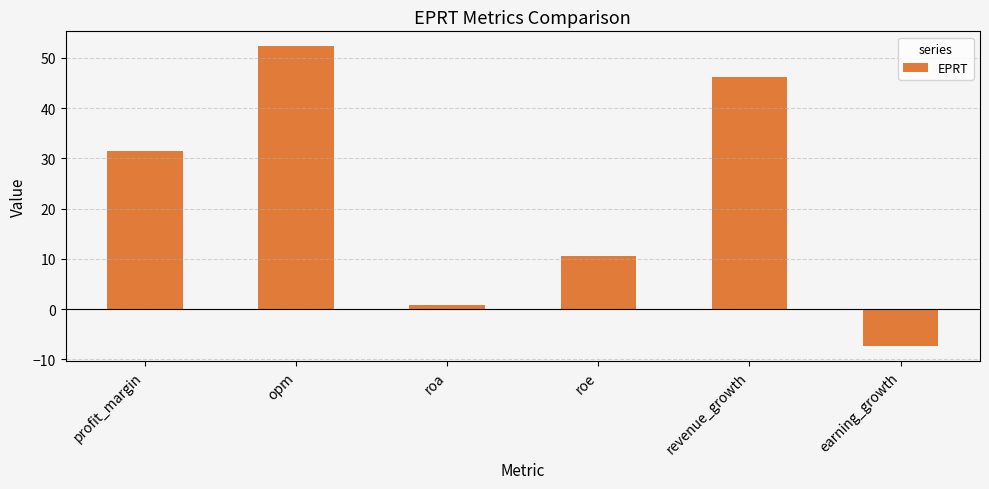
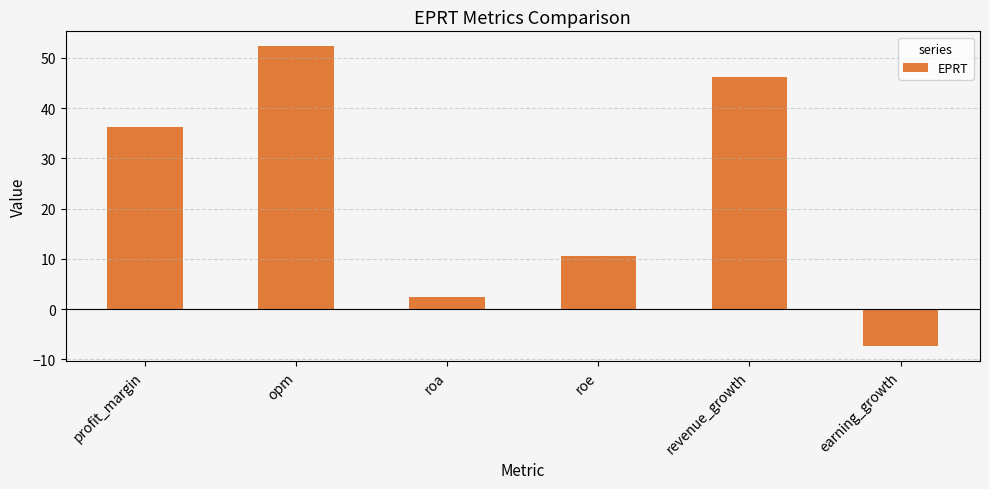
  {
-   "profit_margin": 32,
+   "profit_margin": 36,
    "opm": 52,
-   "roa": 1,
+   "roa": 2,
    "roe": 11,
    "revenue_growth": 46,
    "earning_growth": -7
  }
